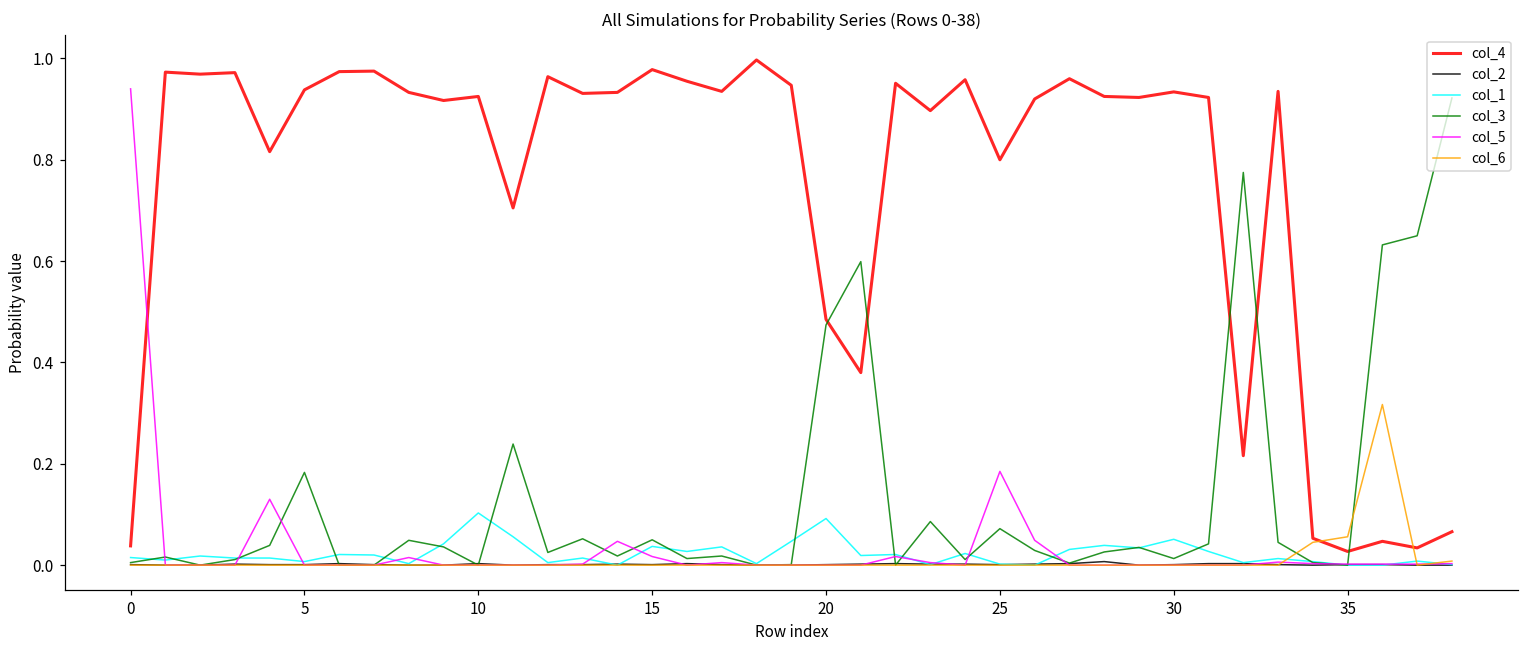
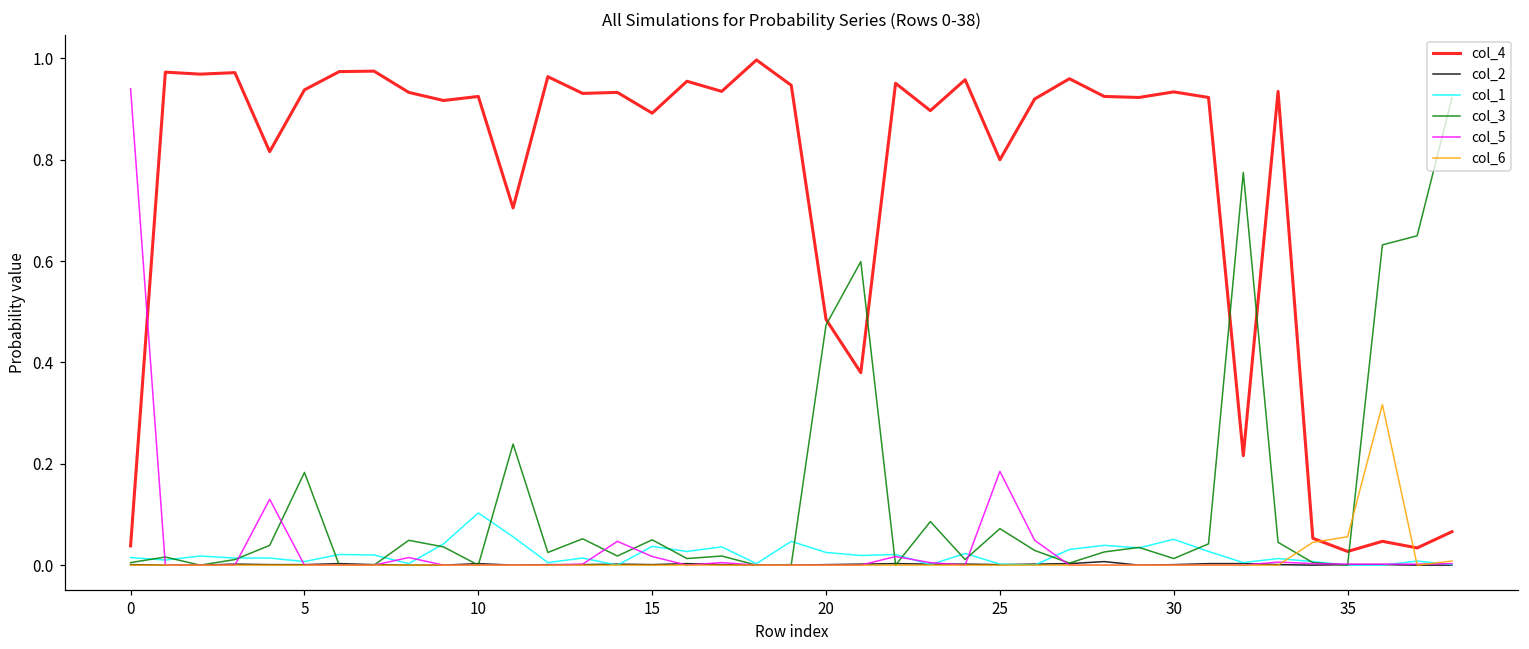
  {
    "col_4": {
      "0": 0.04,
      "5": 0.94,
      "10": 0.93,
-     "15": 0.98,
+     "15": 0.89,
      "20": 0.49,
      "25": 0.80,
      "30": 0.93,
      "35": 0.03
    },
    "col_1": {
      "0": 0.02,
      "5": 0.01,
      "10": 0.10,
      "15": 0.04,
-     "20": 0.09,
+     "20": 0.03,
      "30": 0.05
    },
    "col_3": {
      "5": 0.18,
      "15": 0.05,
      "20": 0.47,
      "25": 0.07,
      "30": 0.01
    },
    "col_5": {
      "0": 0.94,
      "15": 0.02,
      "25": 0.19
    },
    "col_6": {
      "35": 0.06
    }
  }
